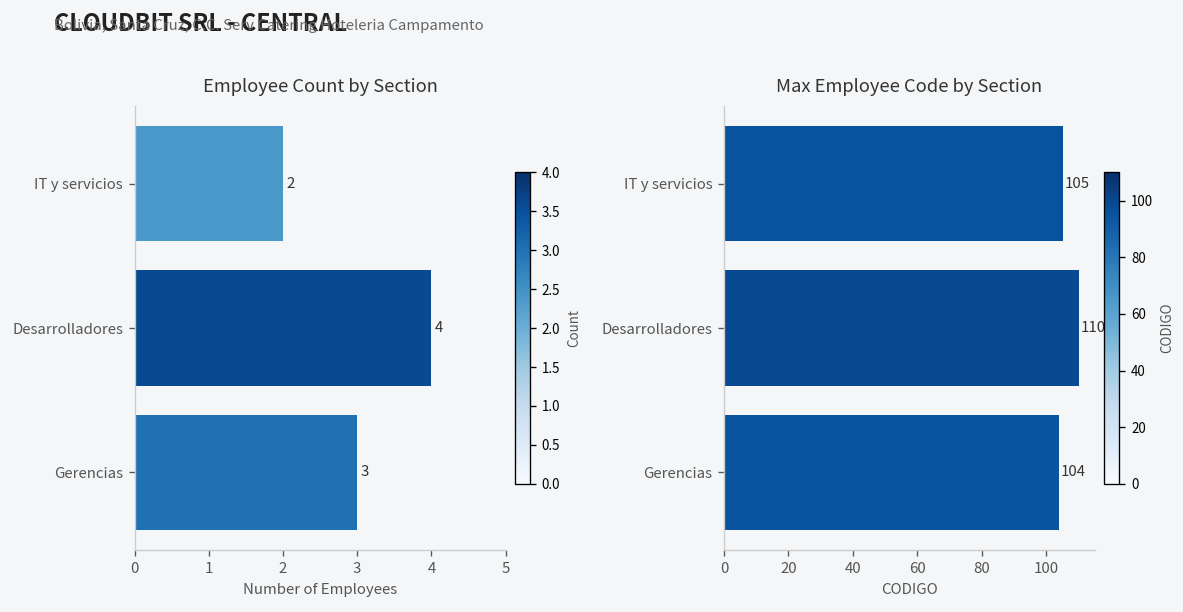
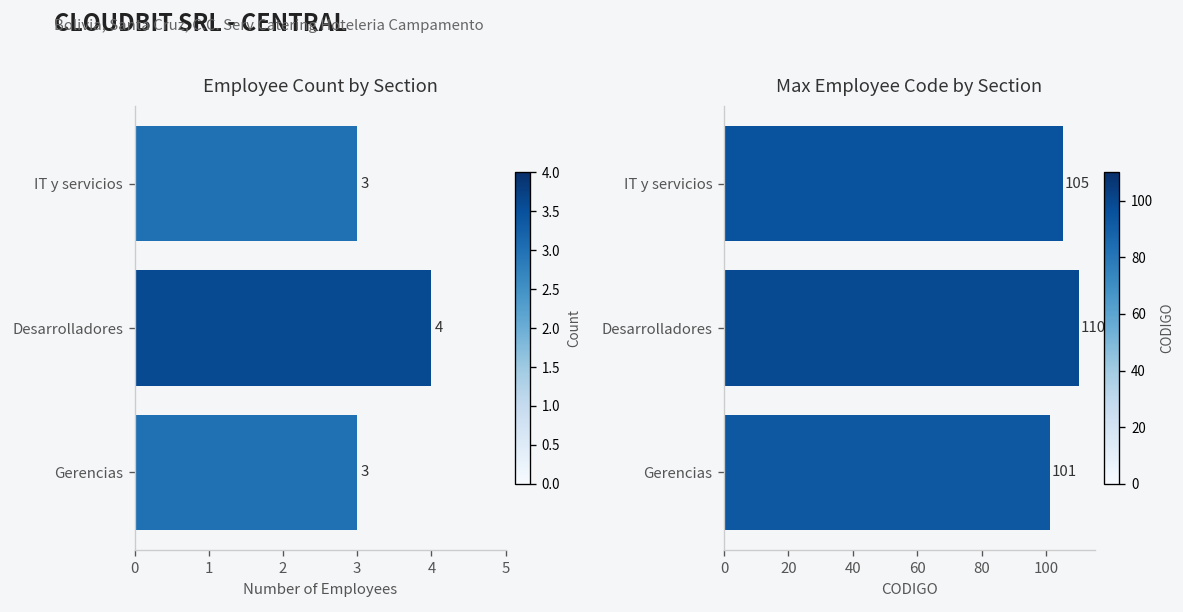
  {
    "Employee Count by Section": {
-     "IT y servicios": 2,
+     "IT y servicios": 3,
      "Desarrolladores": 4,
      "Gerencias": 3
    },
    "Max Employee Code by Section": {
      "IT y servicios": 105,
      "Desarrolladores": 110,
-     "Gerencias": 104
+     "Gerencias": 101
    }
  }
